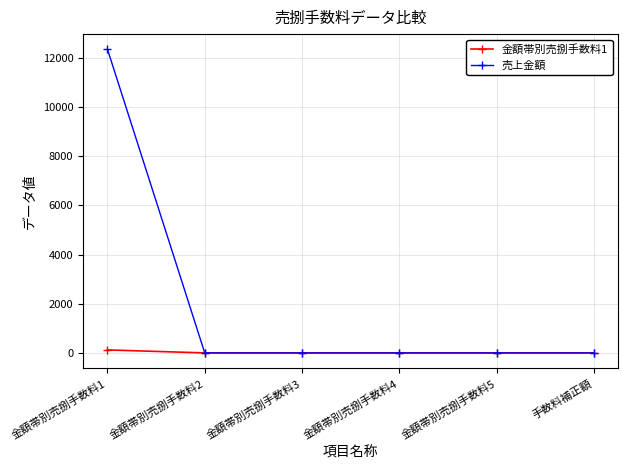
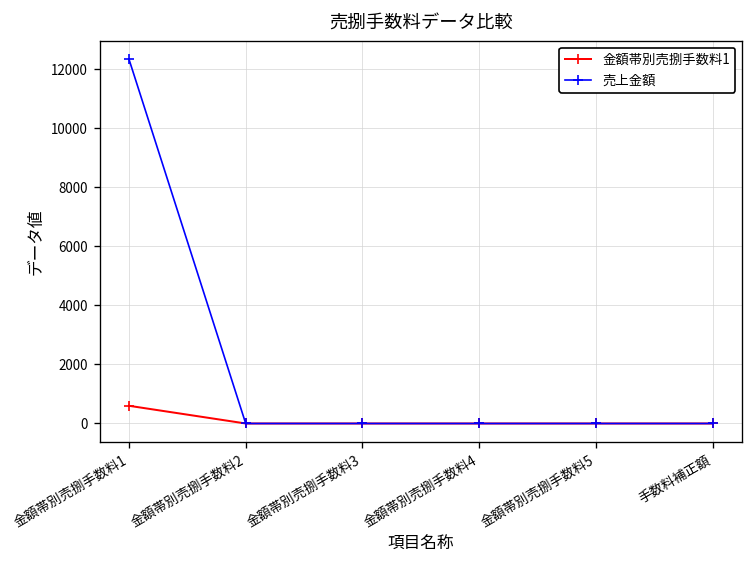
  {
    "金額帯別売捌手数料1": {
-     "金額帯別売捌手数料1": 100
+     "金額帯別売捌手数料1": 600
    },
    "売上金額": {
      "金額帯別売捌手数料1": 12300
    }
  }
